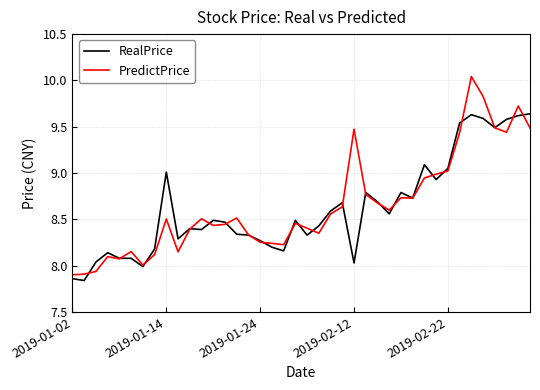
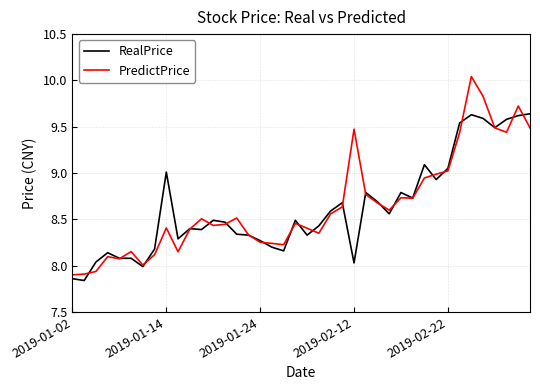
  {
    "RealPrice": {
      "2019-01-02": 7.9,
      "2019-01-14": 9.0,
      "2019-02-12": 8.0,
      "2019-02-22": 9.1
    },
    "PredictPrice": {
      "2019-01-02": 7.9,
-     "2019-01-14": 8.5,
+     "2019-01-14": 8.4,
      "2019-02-12": 9.5,
      "2019-02-22": 9.0
    }
  }
